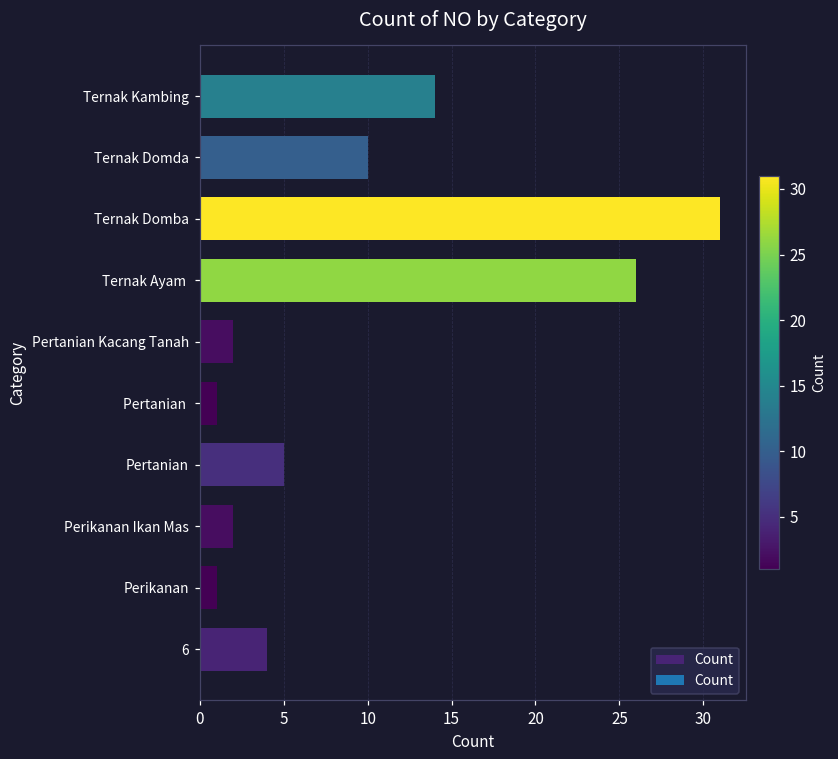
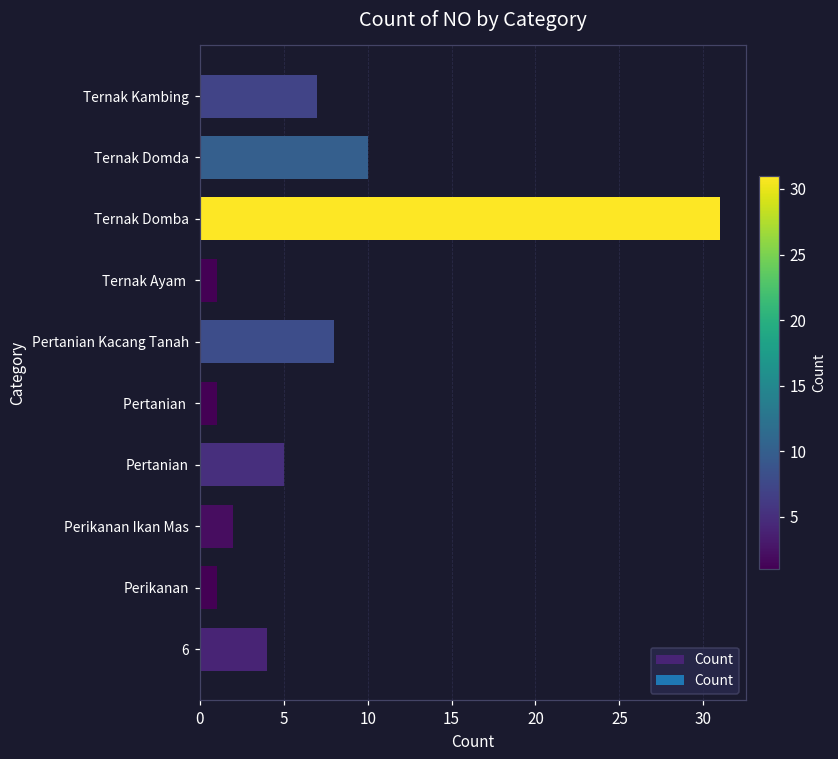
  {
-   "Ternak Kambing": 14,
+   "Ternak Kambing": 7,
    "Ternak Domda": 10,
    "Ternak Domba": 31,
-   "Ternak Ayam": 26,
-   "Pertanian Kacang Tanah": 2,
+   "Ternak Ayam": 1,
+   "Pertanian Kacang Tanah": 8,
    "Perikanan Ikan Mas": 2,
    "Perikanan": 1,
    "6": 4
  }
